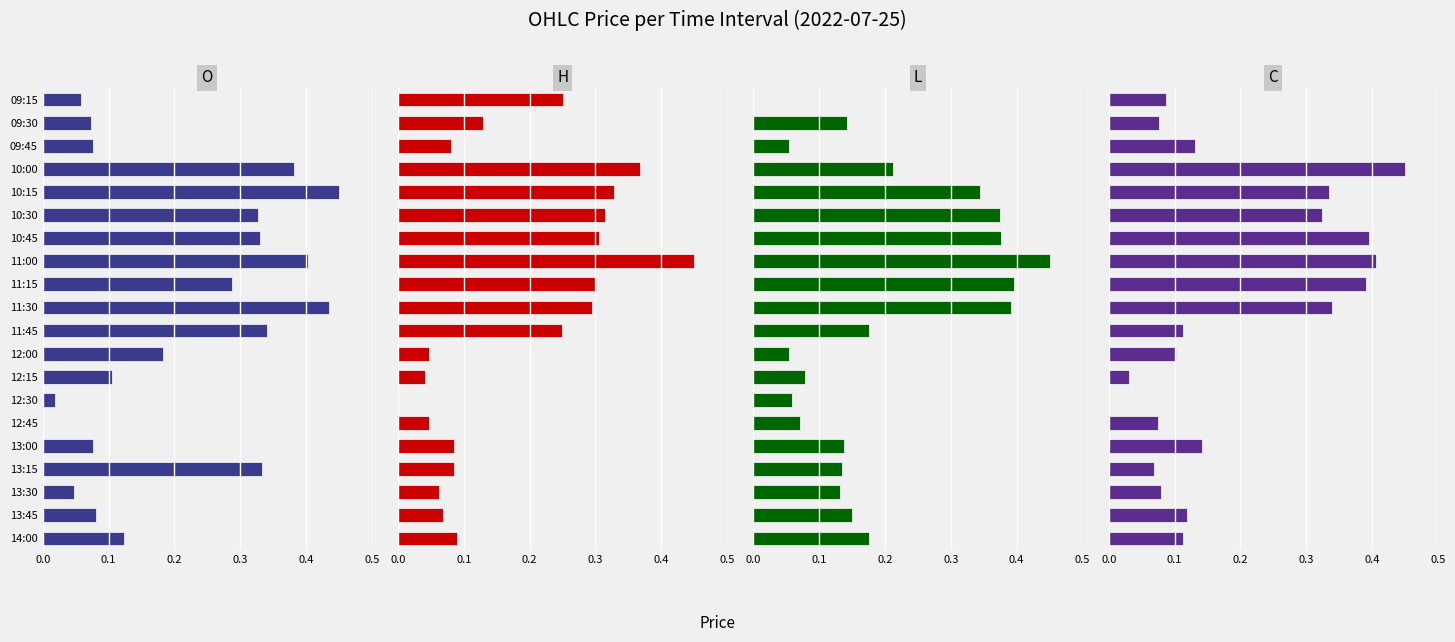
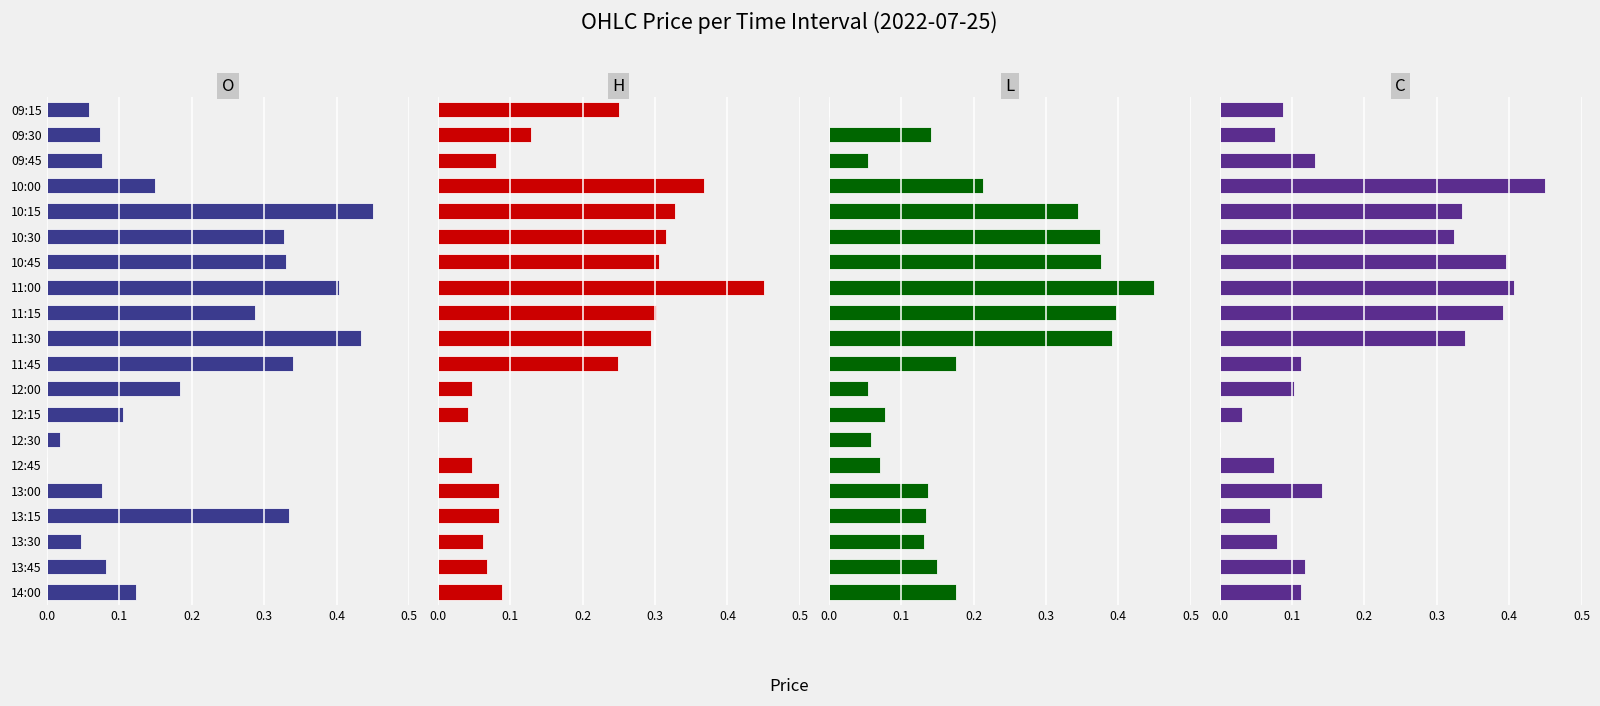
  {
    "O": {
      "09:15": 0.06,
      "09:30": 0.07,
      "09:45": 0.08,
-     "10:00": 0.38,
+     "10:00": 0.15,
      "10:15": 0.45,
      "10:30": 0.33,
      "10:45": 0.33,
      "11:00": 0.40,
      "11:15": 0.29,
      "11:30": 0.43,
      "11:45": 0.34,
      "12:00": 0.18,
      "12:15": 0.10,
      "12:30": 0.02,
      "12:45": 0.00,
      "13:00": 0.08,
      "13:15": 0.33,
      "13:30": 0.05,
      "13:45": 0.08,
      "14:00": 0.12
    }
  }
